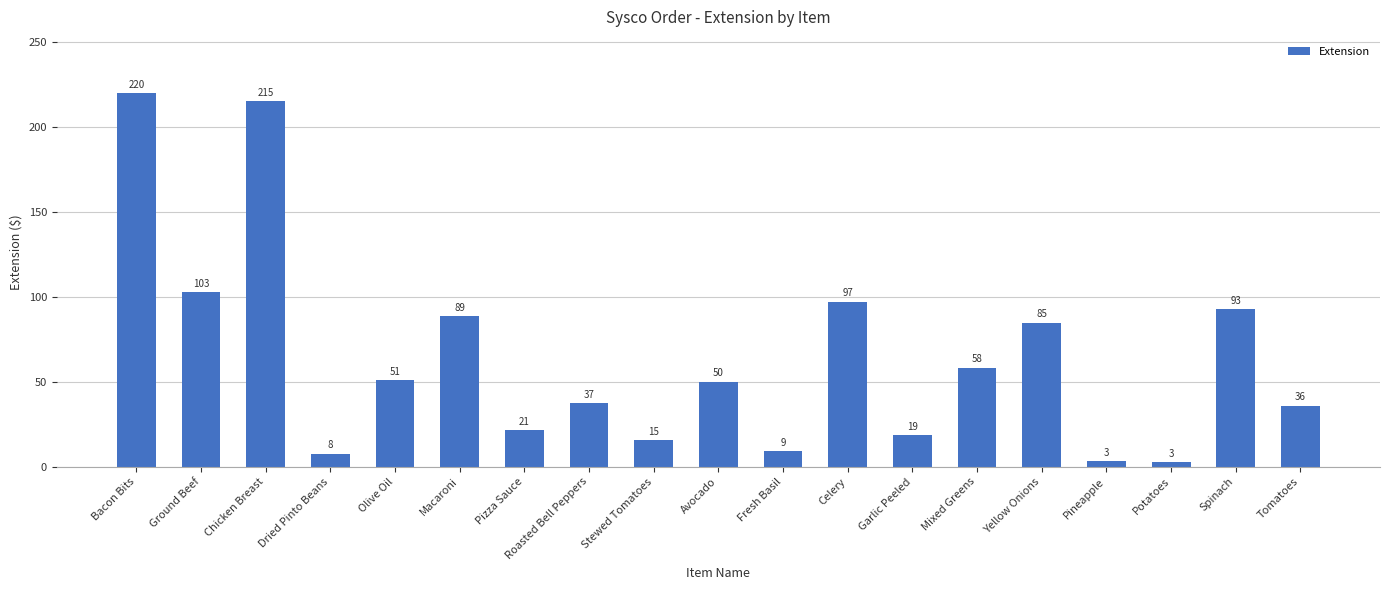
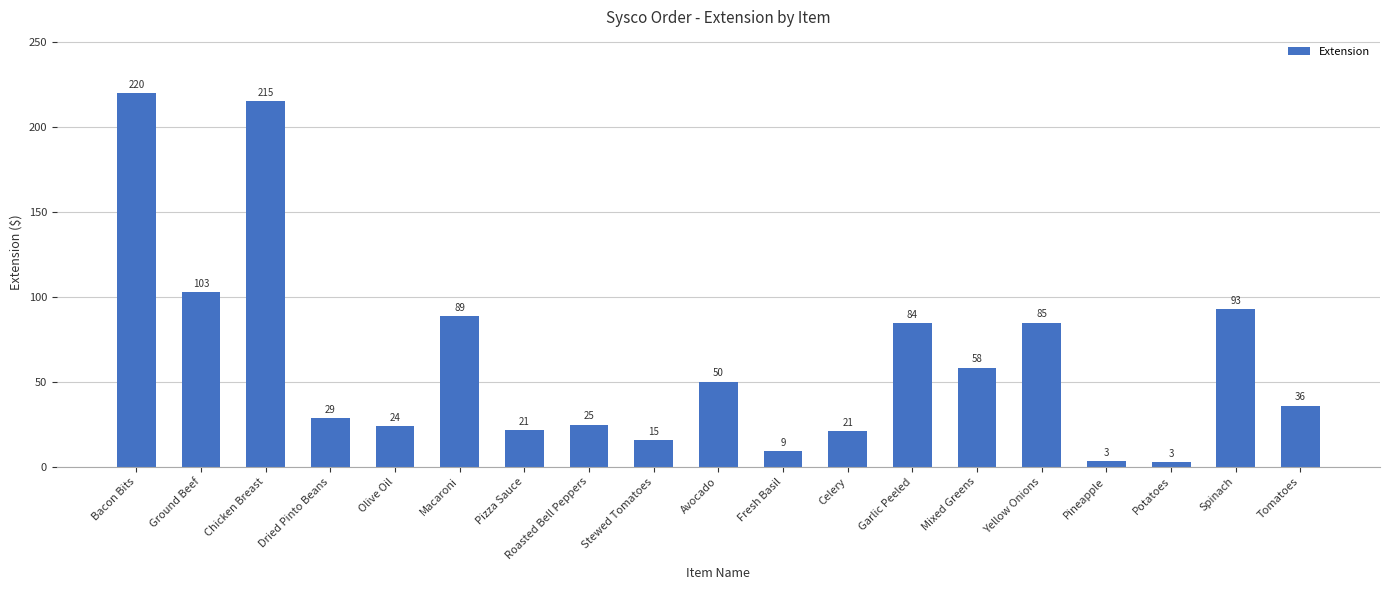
  {
    "Bacon Bits": 220,
    "Ground Beef": 103,
    "Chicken Breast": 215,
-   "Dried Pinto Beans": 8,
-   "Olive Oil": 51,
+   "Dried Pinto Beans": 29,
+   "Olive Oil": 24,
    "Macaroni": 89,
    "Pizza Sauce": 21,
-   "Roasted Bell Peppers": 37,
+   "Roasted Bell Peppers": 25,
    "Stewed Tomatoes": 15,
    "Avocado": 50,
    "Fresh Basil": 9,
-   "Celery": 97,
-   "Garlic Peeled": 19,
+   "Celery": 21,
+   "Garlic Peeled": 84,
    "Mixed Greens": 58,
    "Yellow Onions": 85,
    "Pineapple": 3,
    "Potatoes": 3,
    "Spinach": 93,
    "Tomatoes": 36
  }
